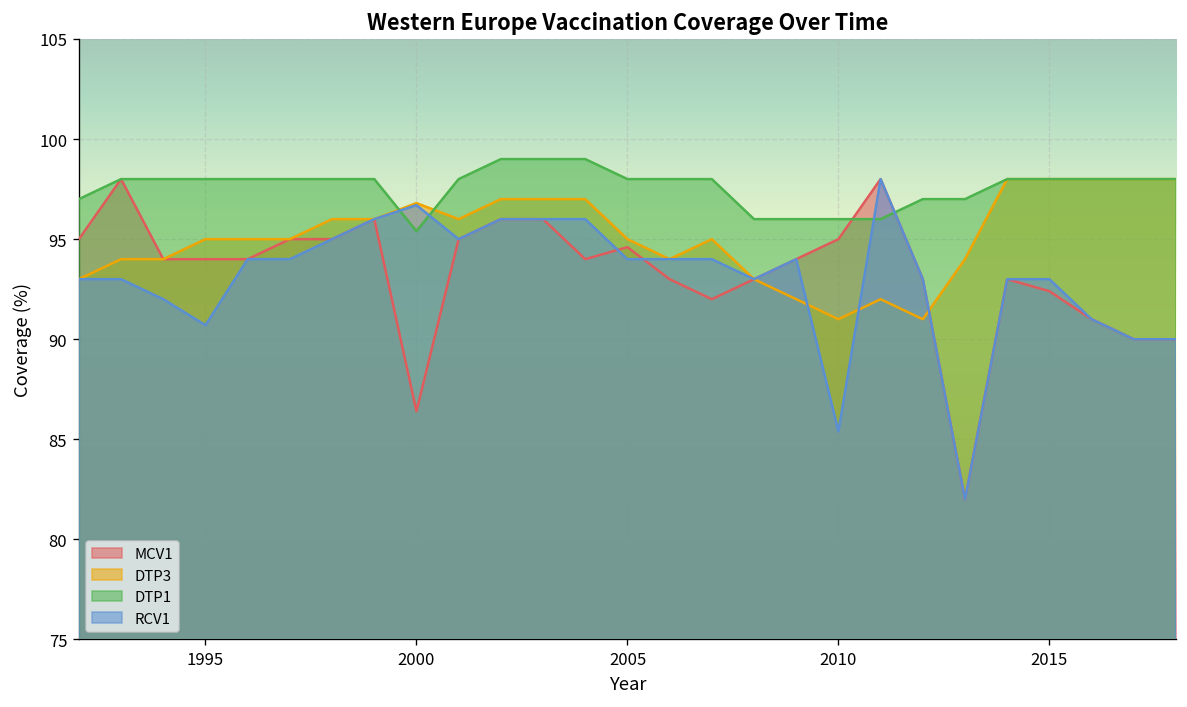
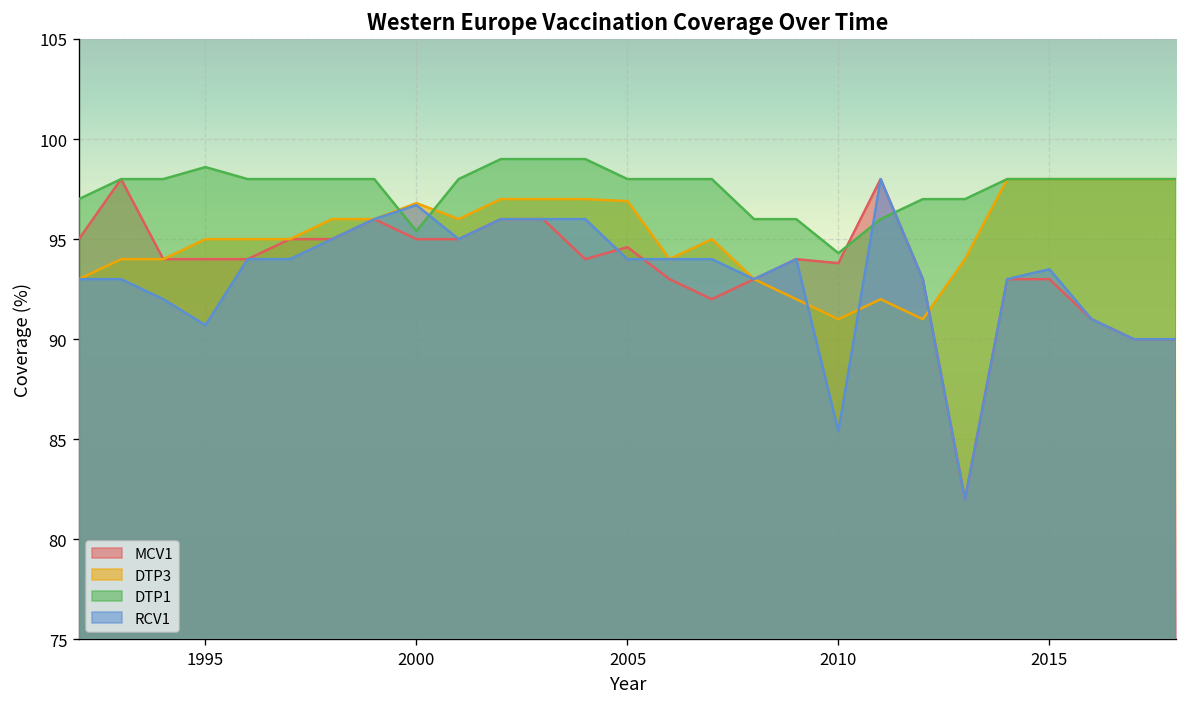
  {
    "MCV1": {
      "1995": 94.0,
-     "2000": 86.4,
+     "2000": 95.0,
      "2005": 94.6,
-     "2010": 95.0,
-     "2015": 92.4
+     "2010": 93.8,
+     "2015": 93.0
    },
    "DTP3": {
      "1995": 95.0,
-     "2005": 95.0,
+     "2005": 96.9,
      "2010": 91.0
    },
    "DTP1": {
-     "1995": 98.0,
+     "1995": 98.6,
      "2000": 95.4,
      "2005": 98.0,
-     "2010": 96.0
+     "2010": 94.3
    },
    "RCV1": {
      "1995": 90.7,
      "2005": 94.0,
      "2010": 85.4,
-     "2015": 93.0
+     "2015": 93.5
    }
  }
